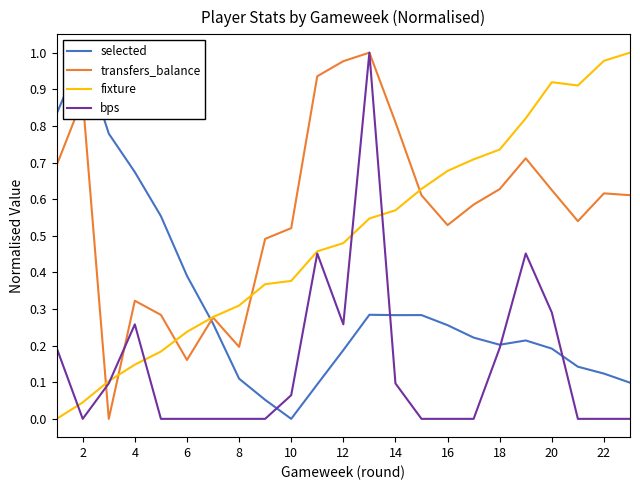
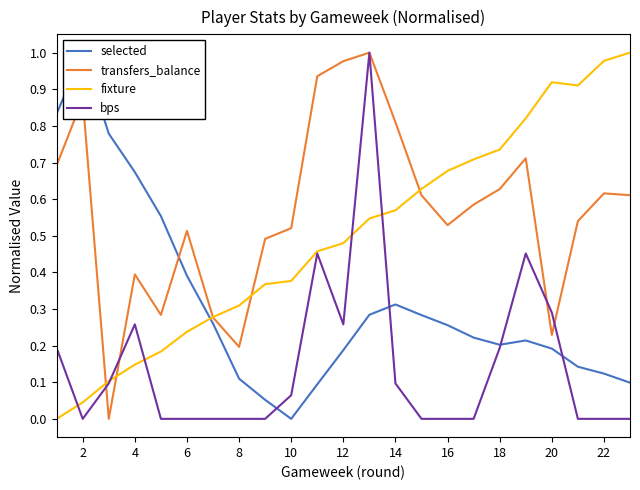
  {
    "selected": {
      "4": 0.67,
      "6": 0.39,
      "8": 0.11,
      "10": 0.00,
      "12": 0.19,
-     "14": 0.28,
+     "14": 0.31,
      "16": 0.26,
      "18": 0.20,
      "20": 0.19,
      "22": 0.12
    },
    "transfers_balance": {
-     "4": 0.32,
-     "6": 0.16,
+     "4": 0.39,
+     "6": 0.51,
      "8": 0.20,
      "10": 0.52,
      "12": 0.98,
      "14": 0.81,
      "16": 0.53,
      "18": 0.63,
-     "20": 0.62,
+     "20": 0.23,
      "22": 0.62
    },
    "fixture": {
      "2": 0.04,
      "4": 0.15,
      "6": 0.24,
      "8": 0.31,
      "10": 0.38,
      "12": 0.48,
      "14": 0.57,
      "16": 0.68,
      "18": 0.74,
      "20": 0.92,
      "22": 0.98
    },
    "bps": {
      "2": 0.00,
      "4": 0.26,
      "6": 0.00,
      "8": 0.00,
      "10": 0.06,
      "12": 0.26,
      "14": 0.10,
      "16": 0.00,
      "18": 0.19,
      "20": 0.29,
      "22": 0.00
    }
  }
